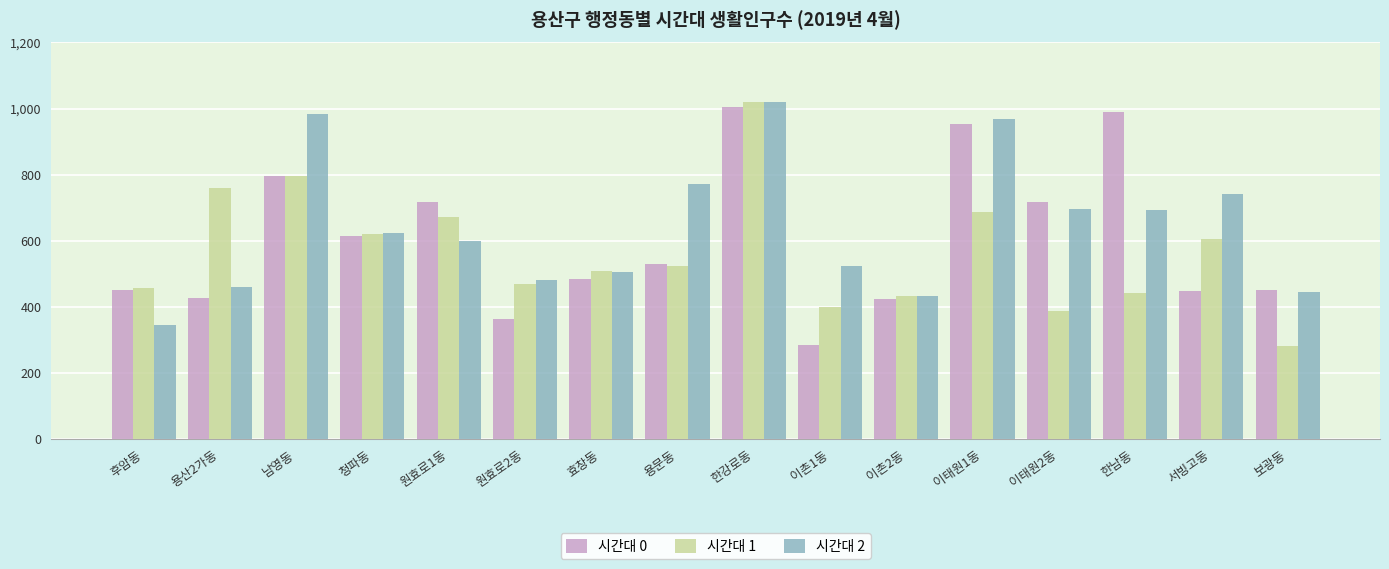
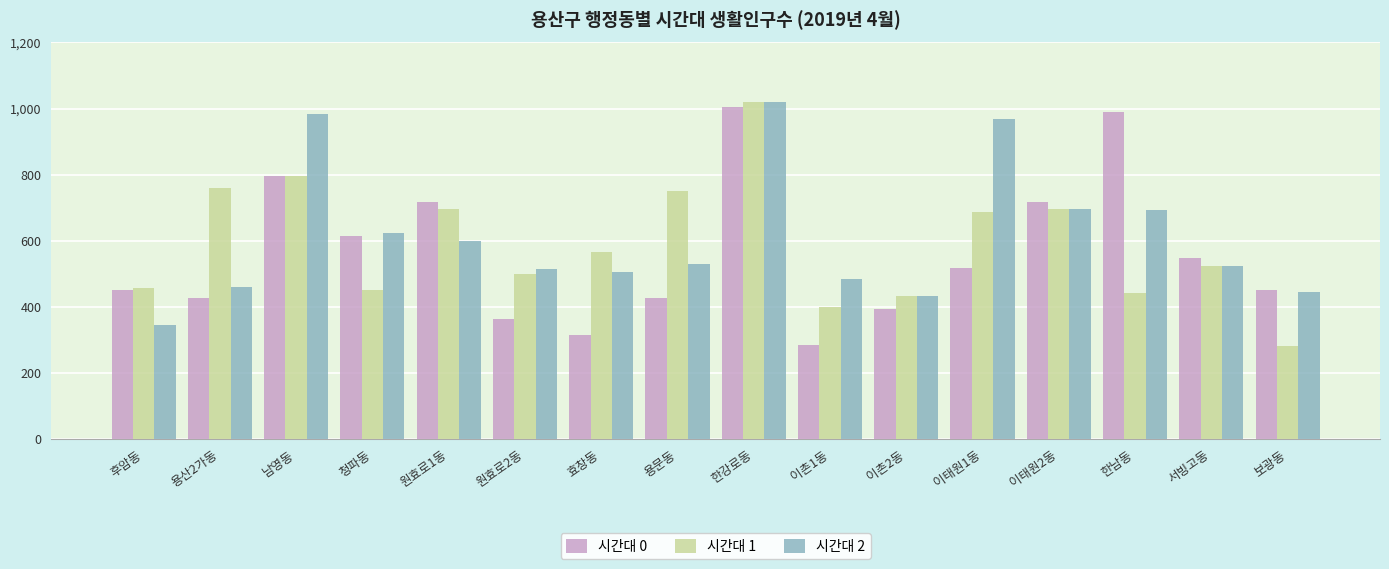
  {
    "시간대 0": {
      "후암동": "450",
      "용산2가동": "430",
      "남영동": "800",
      "청파동": "610",
      "원효로1동": "720",
      "원효로2동": "360",
-     "효창동": "480",
-     "용문동": "530",
+     "효창동": "310",
+     "용문동": "430",
      "한강로동": "1,010",
      "이촌1동": "290",
-     "이촌2동": "420",
-     "이태원1동": "950",
+     "이촌2동": "390",
+     "이태원1동": "520",
      "이태원2동": "720",
      "한남동": "990",
-     "서빙고동": "450",
+     "서빙고동": "550",
      "보광동": "450"
    },
    "시간대 1": {
      "후암동": "460",
      "용산2가동": "760",
      "남영동": "800",
-     "청파동": "620",
-     "원효로1동": "670",
-     "원효로2동": "470",
-     "효창동": "510",
-     "용문동": "520",
+     "청파동": "450",
+     "원효로1동": "700",
+     "원효로2동": "500",
+     "효창동": "570",
+     "용문동": "750",
      "한강로동": "1,020",
      "이촌1동": "400",
      "이촌2동": "430",
      "이태원1동": "690",
-     "이태원2동": "390",
+     "이태원2동": "700",
      "한남동": "440",
-     "서빙고동": "600",
+     "서빙고동": "520",
      "보광동": "280"
    },
    "시간대 2": {
      "후암동": "350",
      "용산2가동": "460",
      "남영동": "980",
      "청파동": "620",
      "원효로1동": "600",
-     "원효로2동": "480",
+     "원효로2동": "520",
      "효창동": "510",
-     "용문동": "770",
+     "용문동": "530",
      "한강로동": "1,020",
-     "이촌1동": "530",
+     "이촌1동": "480",
      "이촌2동": "430",
      "이태원1동": "970",
      "이태원2동": "700",
      "한남동": "690",
-     "서빙고동": "740",
+     "서빙고동": "520",
      "보광동": "450"
    }
  }
